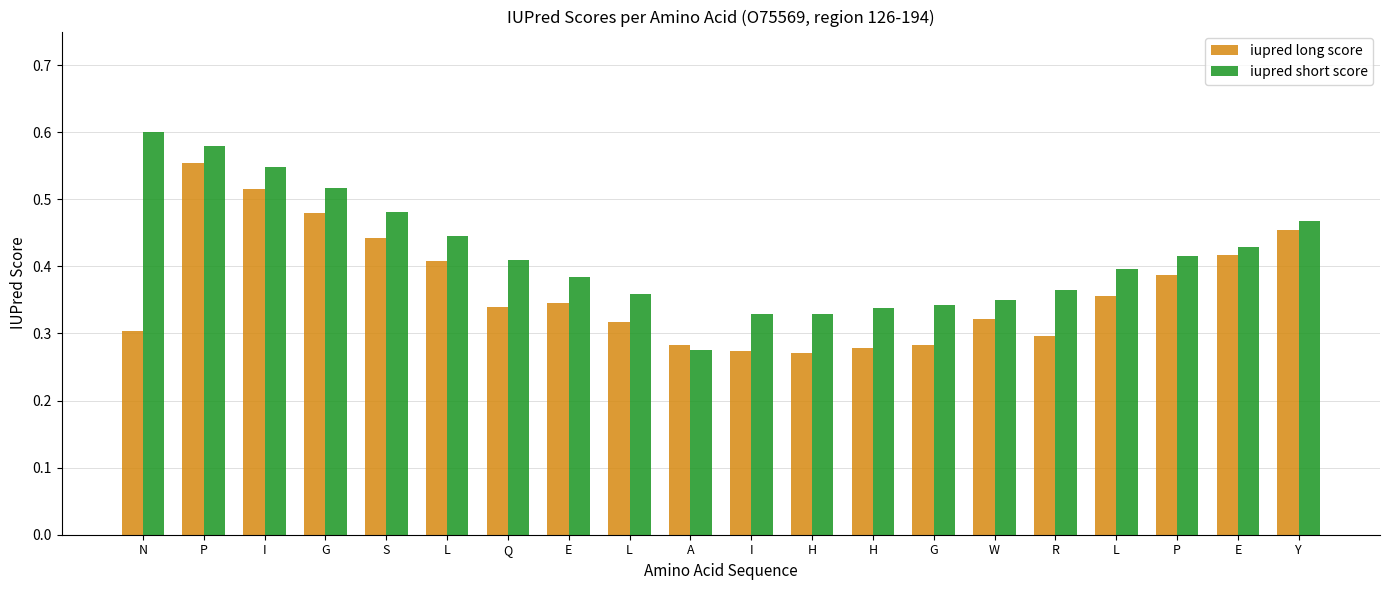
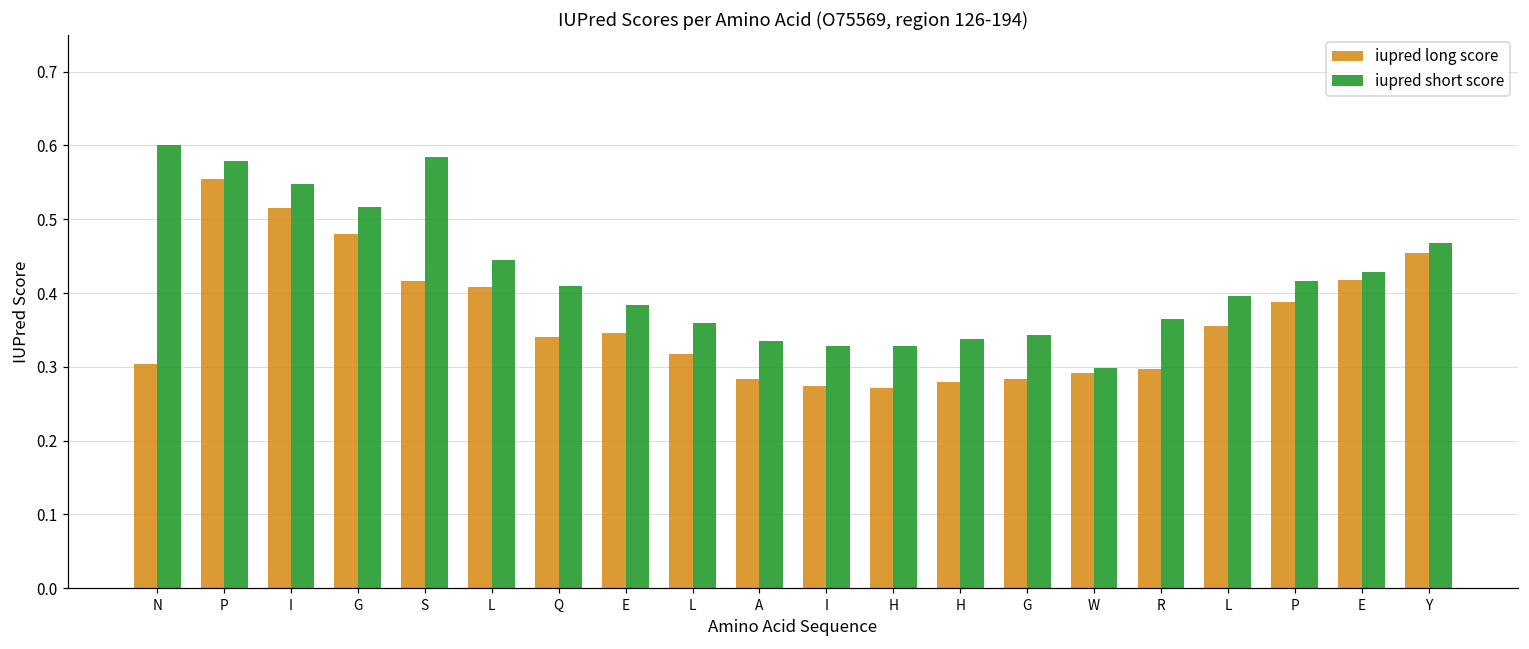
  {
    "iupred long score": {
      "N": 0.30,
-     "S": 0.44,
+     "S": 0.42,
      "Q": 0.34,
      "A": 0.28,
-     "W": 0.32,
+     "W": 0.29,
      "R": 0.30,
      "Y": 0.45
    },
    "iupred short score": {
      "N": 0.60,
-     "S": 0.48,
+     "S": 0.58,
      "Q": 0.41,
-     "A": 0.28,
-     "W": 0.35,
+     "A": 0.34,
+     "W": 0.30,
      "R": 0.36,
      "Y": 0.47
    }
  }
